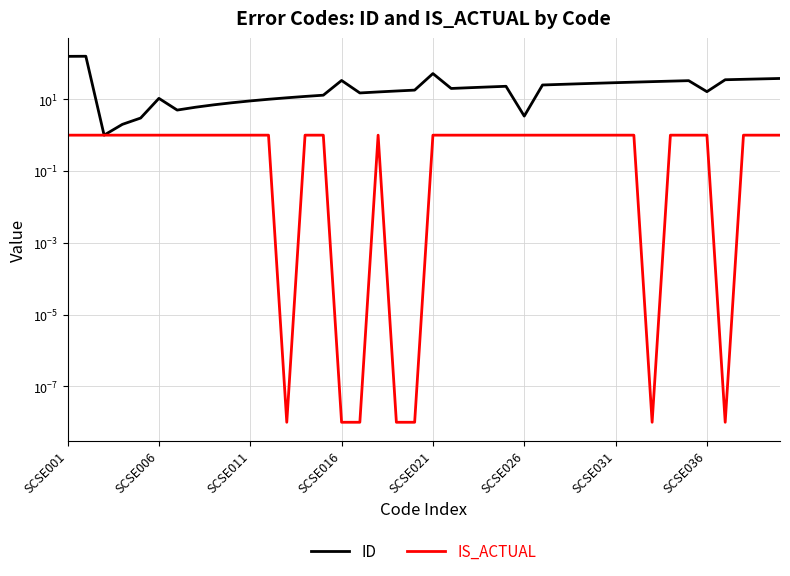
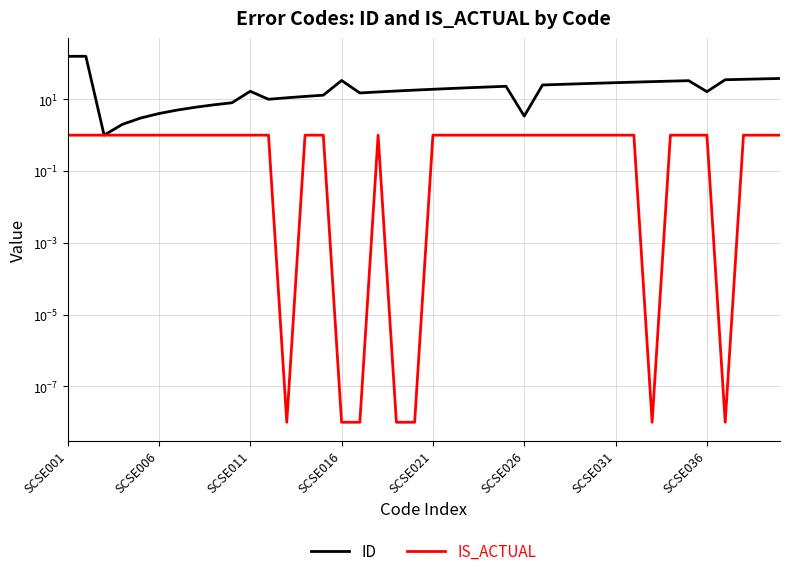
  {
    "ID": {
      "SCSE001": 200,
-     "SCSE006": 11,
-     "SCSE011": 9,
+     "SCSE006": 4,
+     "SCSE011": 20,
      "SCSE016": 30,
-     "SCSE021": 50,
+     "SCSE021": 20,
      "SCSE026": 3,
      "SCSE031": 30,
      "SCSE036": 20
    },
    "IS_ACTUAL": {
      "SCSE001": 1,
      "SCSE006": 1,
      "SCSE011": 1,
      "SCSE016": 0.000000010,
      "SCSE021": 1,
      "SCSE026": 1,
      "SCSE031": 1,
      "SCSE036": 1
    }
  }
